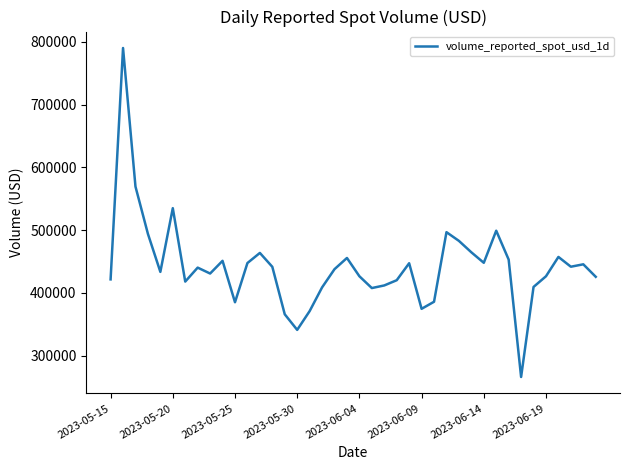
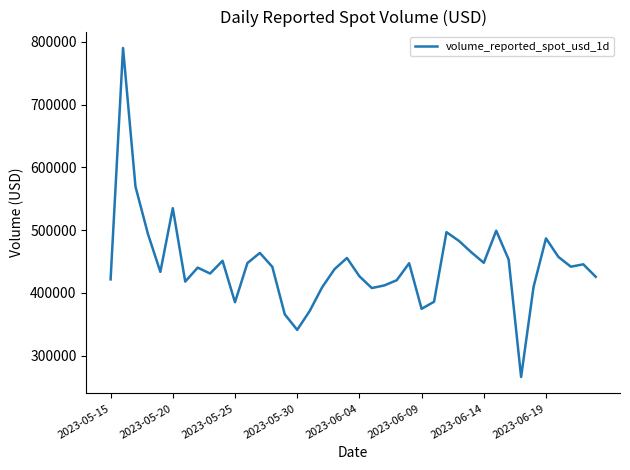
  {
    "2023-05-15": 420000,
    "2023-05-20": 530000,
    "2023-05-25": 390000,
    "2023-05-30": 340000,
    "2023-06-04": 430000,
    "2023-06-09": 370000,
    "2023-06-14": 450000,
-   "2023-06-19": 430000
+   "2023-06-19": 490000
  }
